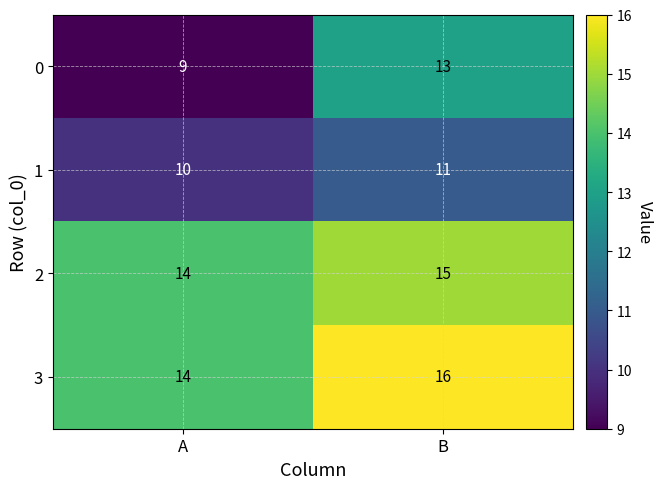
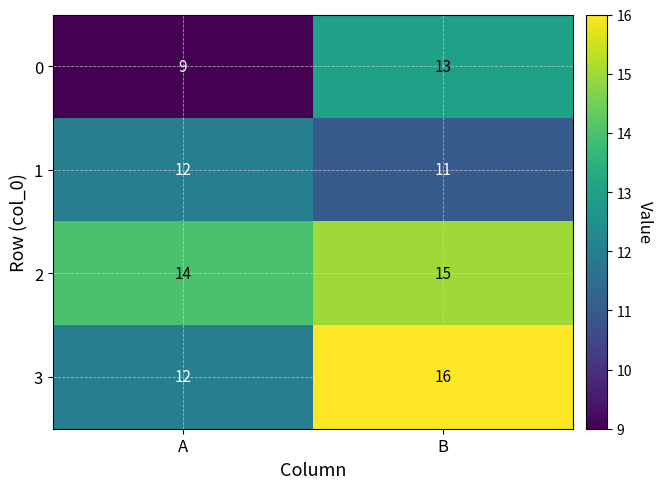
  {
    "0": {
      "A": 9,
      "B": 13
    },
    "1": {
-     "A": 10,
+     "A": 12,
      "B": 11
    },
    "2": {
      "A": 14,
      "B": 15
    },
    "3": {
-     "A": 14,
+     "A": 12,
      "B": 16
    }
  }
